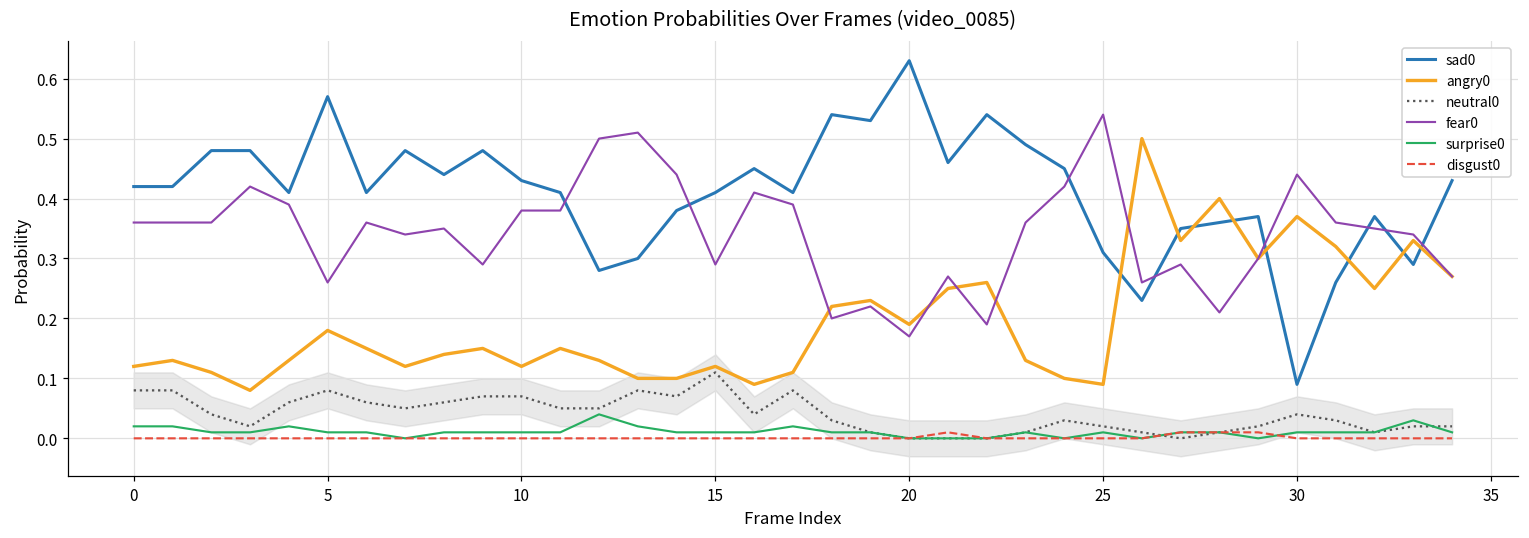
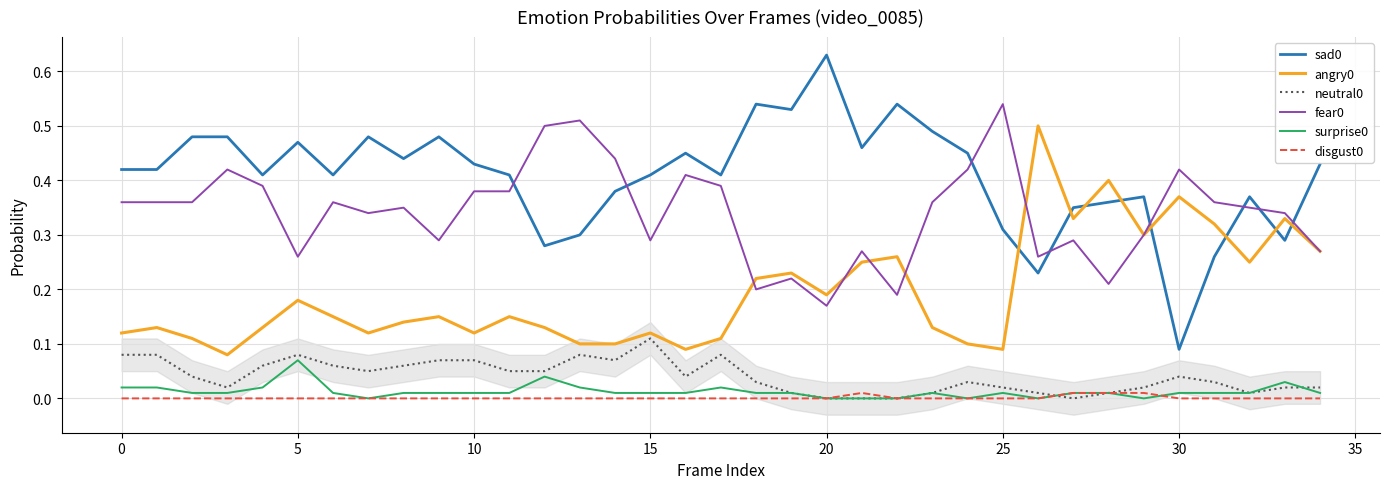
  {
    "sad0": {
      "0": 0.42,
-     "5": 0.57,
+     "5": 0.47,
      "10": 0.43,
      "15": 0.41,
      "20": 0.63,
      "25": 0.31,
      "30": 0.09
    },
    "angry0": {
      "0": 0.12,
      "5": 0.18,
      "10": 0.12,
      "15": 0.12,
      "20": 0.19,
      "25": 0.09,
      "30": 0.37
    },
    "neutral0": {
      "0": 0.08,
      "5": 0.08,
      "10": 0.07,
      "15": 0.11,
      "25": 0.02,
      "30": 0.04
    },
    "fear0": {
      "0": 0.36,
      "5": 0.26,
      "10": 0.38,
      "15": 0.29,
      "20": 0.17,
      "25": 0.54,
-     "30": 0.44
+     "30": 0.42
    },
    "surprise0": {
      "0": 0.02,
-     "5": 0.01,
+     "5": 0.07,
      "10": 0.01,
      "15": 0.01,
      "25": 0.01,
      "30": 0.01
    },
    "disgust0": {
      "0": 0.00,
      "5": 0.00,
      "10": 0.00,
      "15": 0.00,
      "25": 0.00,
      "30": 0.00
    }
  }
